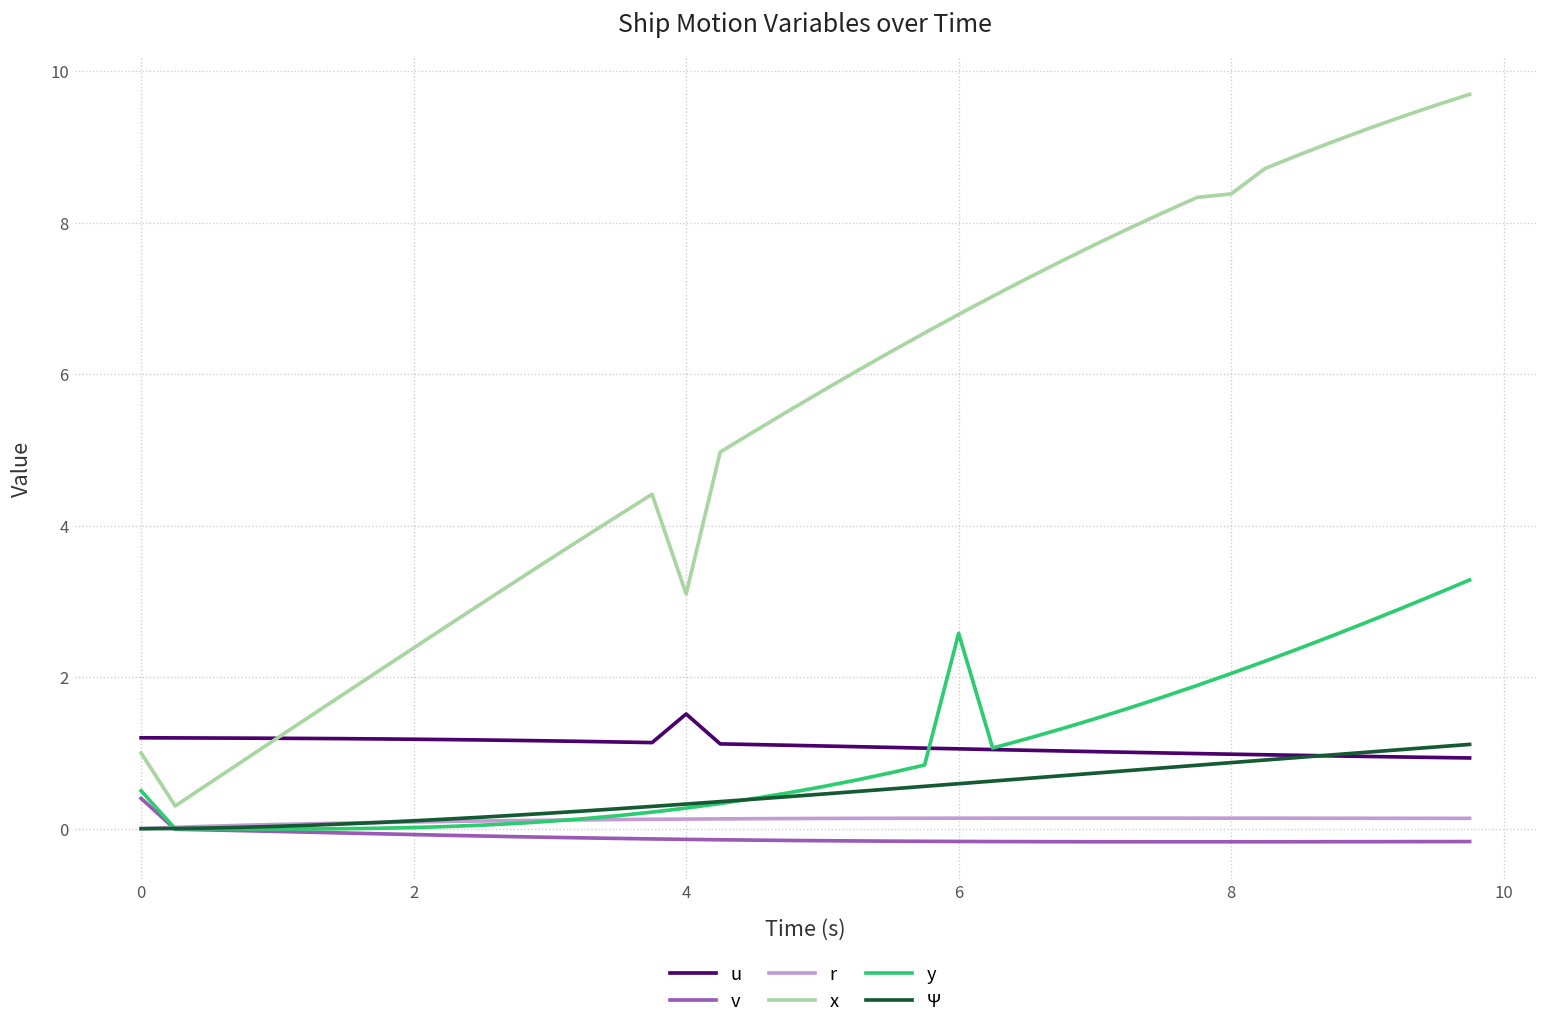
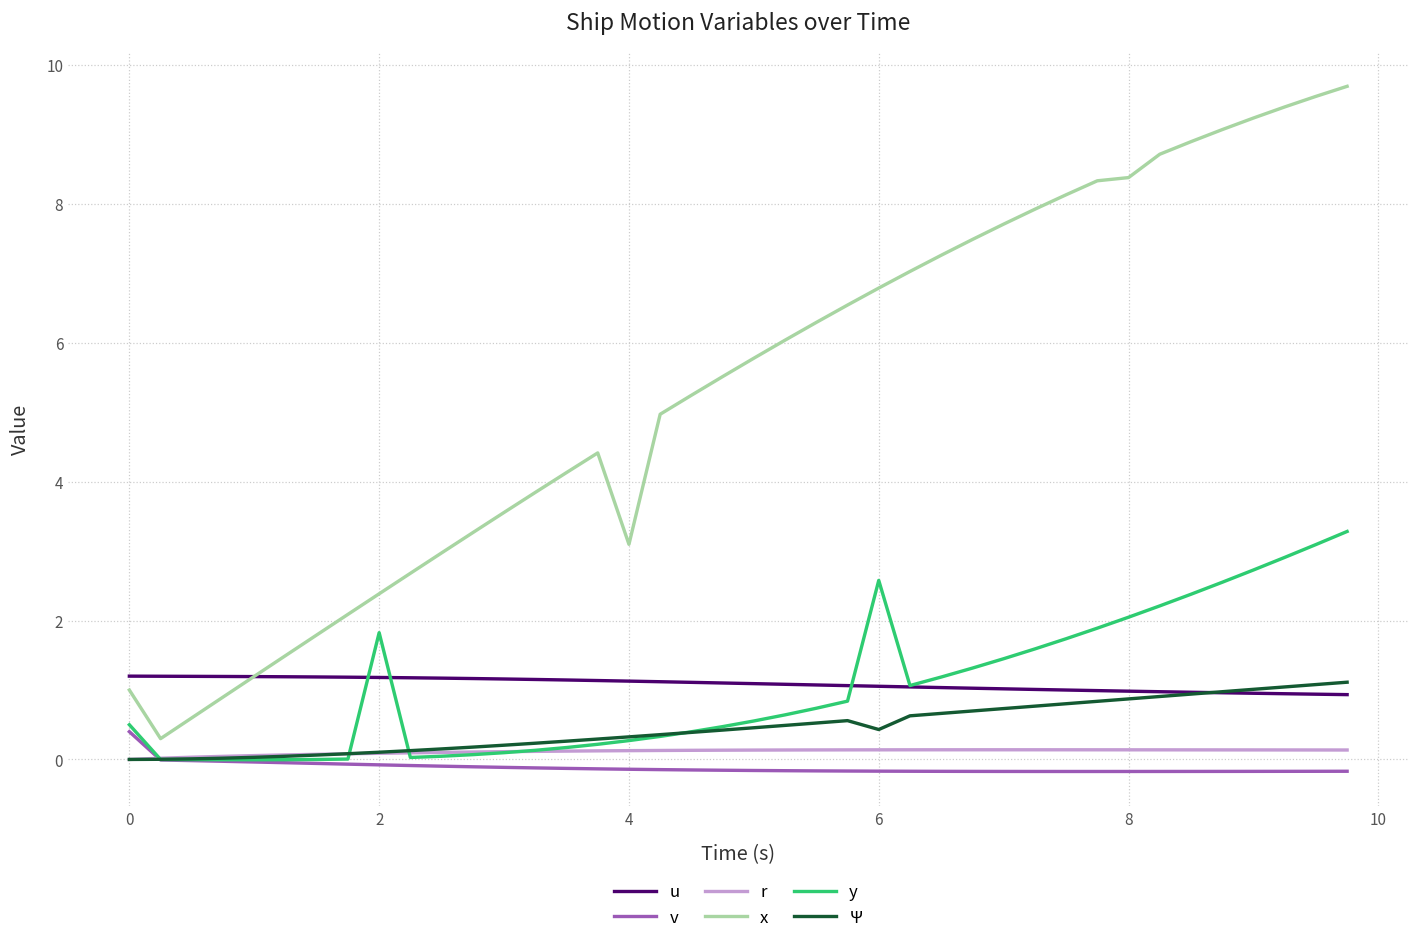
  {
    "u": {
      "0": 1.2,
      "2": 1.2,
-     "4": 1.5,
+     "4": 1.1,
      "6": 1.1,
      "8": 1.0
    },
    "v": {
      "0": 0.4,
      "2": -0.1,
      "4": -0.1,
      "6": -0.2,
      "8": -0.2
    },
    "r": {
      "4": 0.1,
      "6": 0.1,
      "8": 0.1
    },
    "x": {
      "0": 1.0,
      "2": 2.4,
      "4": 3.1,
      "6": 6.8,
      "8": 8.4
    },
    "y": {
      "0": 0.5,
-     "2": 0.0,
+     "2": 1.8,
      "4": 0.3,
      "6": 2.6,
      "8": 2.0
    },
    "Ψ": {
      "4": 0.3,
-     "6": 0.6,
+     "6": 0.4,
      "8": 0.9
    }
  }
